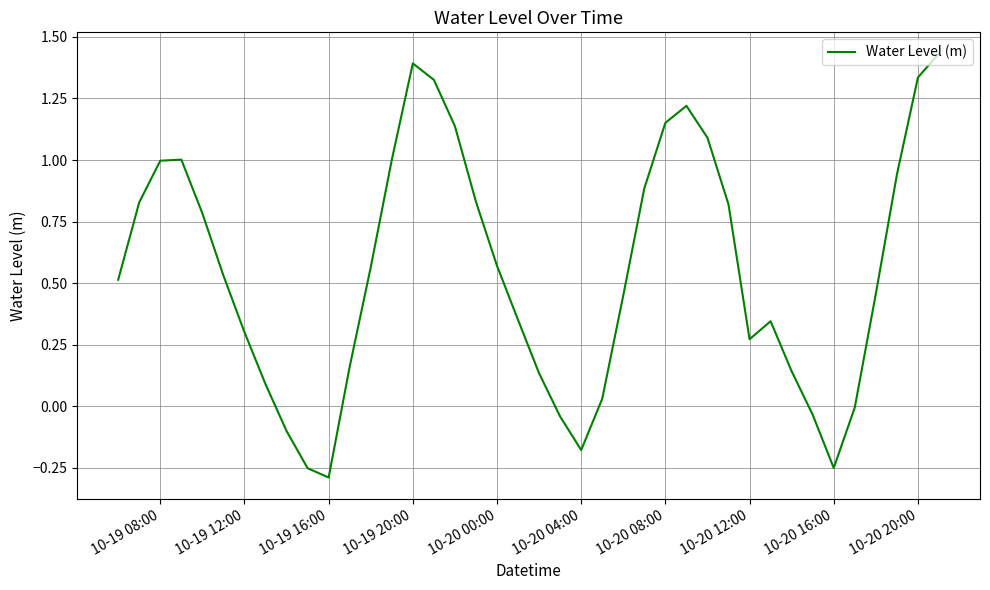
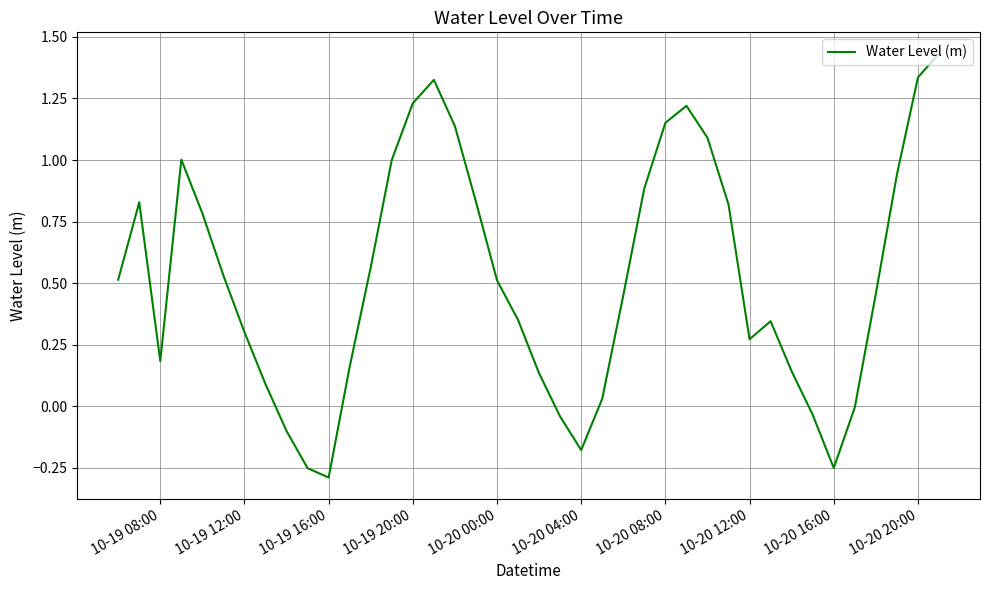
  {
-   "10-19 08:00": 1.00,
+   "10-19 08:00": 0.18,
    "10-19 12:00": 0.30,
    "10-19 16:00": -0.29,
-   "10-19 20:00": 1.39,
-   "10-20 00:00": 0.57,
+   "10-19 20:00": 1.23,
+   "10-20 00:00": 0.51,
    "10-20 04:00": -0.18,
    "10-20 08:00": 1.15,
    "10-20 12:00": 0.27,
    "10-20 16:00": -0.25,
    "10-20 20:00": 1.34
  }
